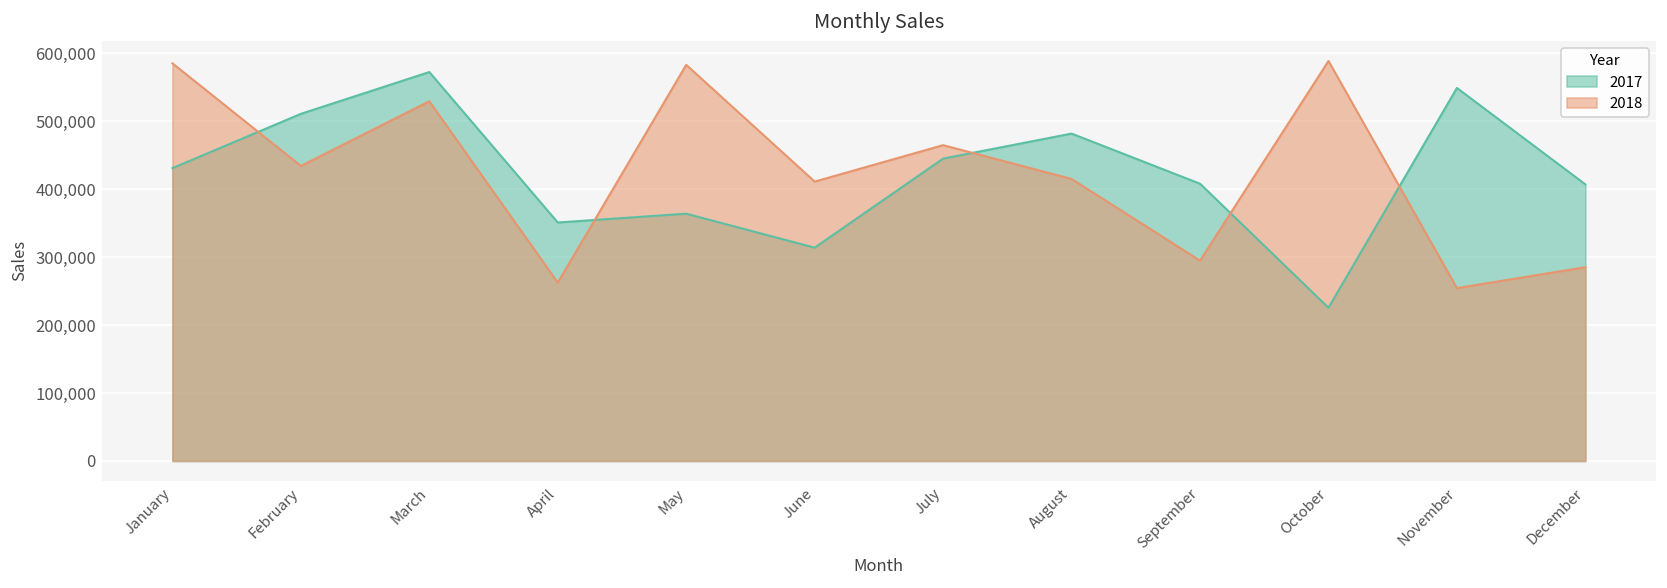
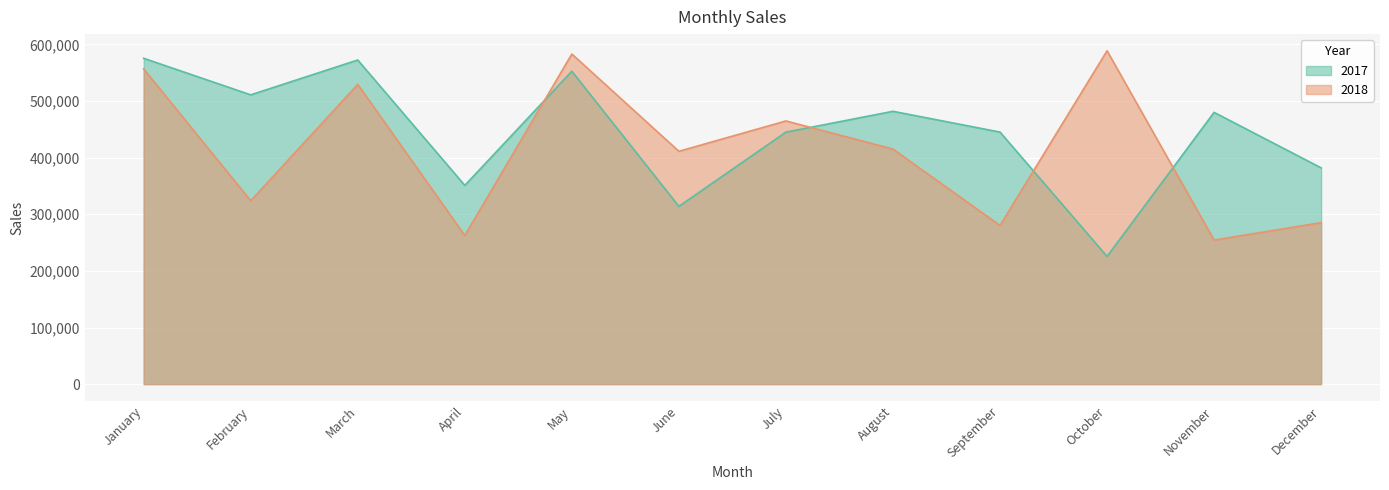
  {
    "2017": {
-     "January": "430,000",
+     "January": "580,000",
      "February": "510,000",
      "March": "570,000",
      "April": "350,000",
-     "May": "360,000",
+     "May": "550,000",
      "June": "310,000",
      "July": "450,000",
      "August": "480,000",
-     "September": "410,000",
+     "September": "450,000",
      "October": "230,000",
-     "November": "550,000",
-     "December": "410,000"
+     "November": "480,000",
+     "December": "380,000"
    },
    "2018": {
-     "January": "590,000",
-     "February": "430,000",
+     "January": "560,000",
+     "February": "320,000",
      "March": "530,000",
      "April": "260,000",
      "May": "580,000",
      "June": "410,000",
      "July": "460,000",
      "August": "420,000",
-     "September": "290,000",
+     "September": "280,000",
      "October": "590,000",
      "November": "250,000",
      "December": "290,000"
    }
  }
